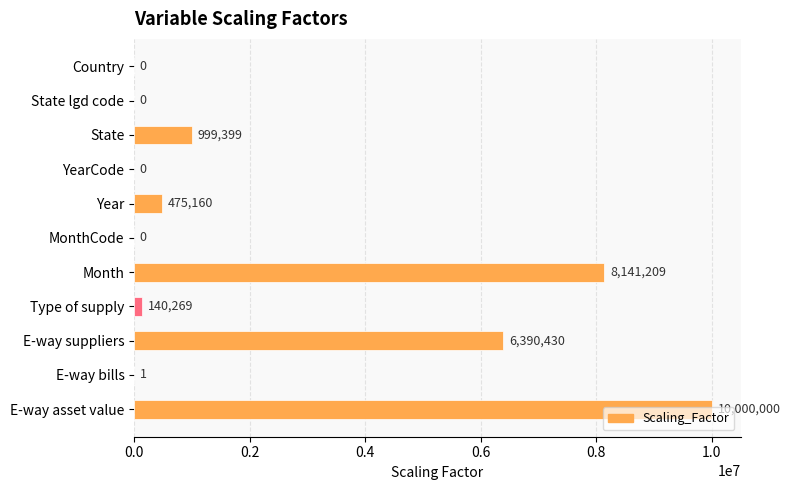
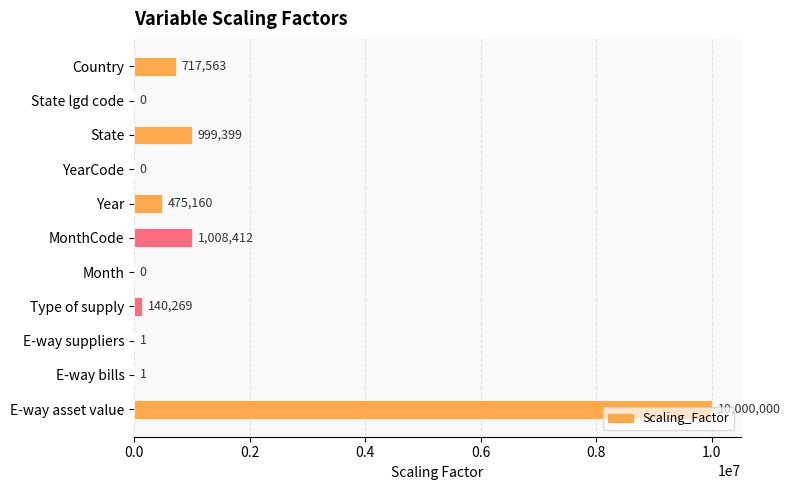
  {
-   "Country": "0",
+   "Country": "717,563",
    "State lgd code": "0",
    "State": "999,399",
    "YearCode": "0",
    "Year": "475,160",
-   "MonthCode": "0",
-   "Month": "8,141,209",
+   "MonthCode": "1,008,412",
+   "Month": "0",
    "Type of supply": "140,269",
-   "E-way suppliers": "6,390,430",
+   "E-way suppliers": "1",
    "E-way bills": "1"
  }
